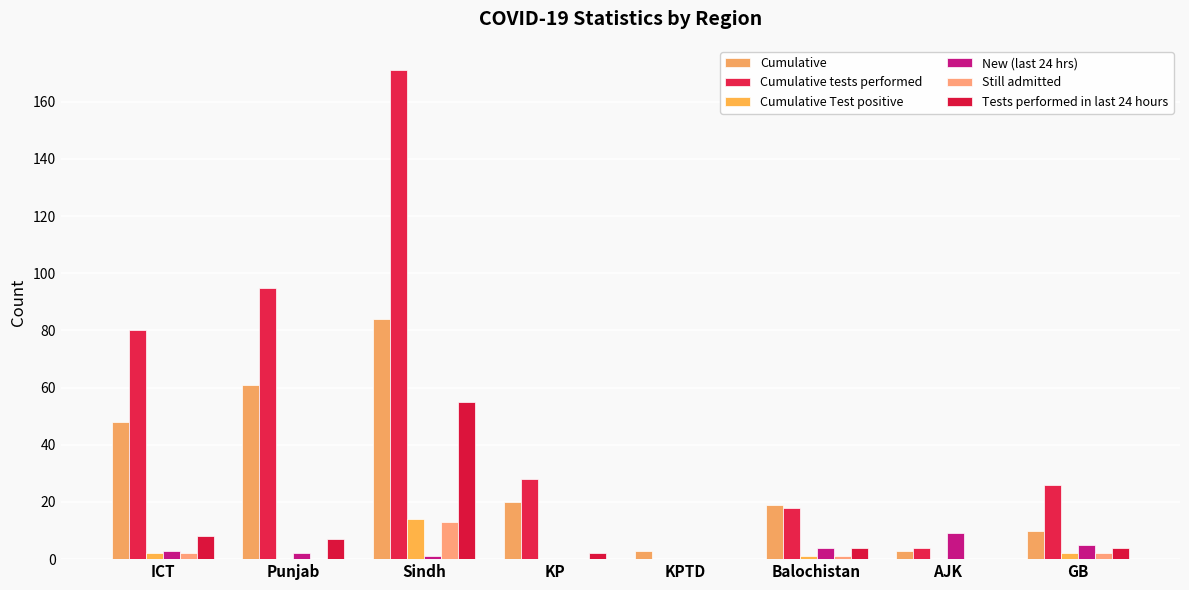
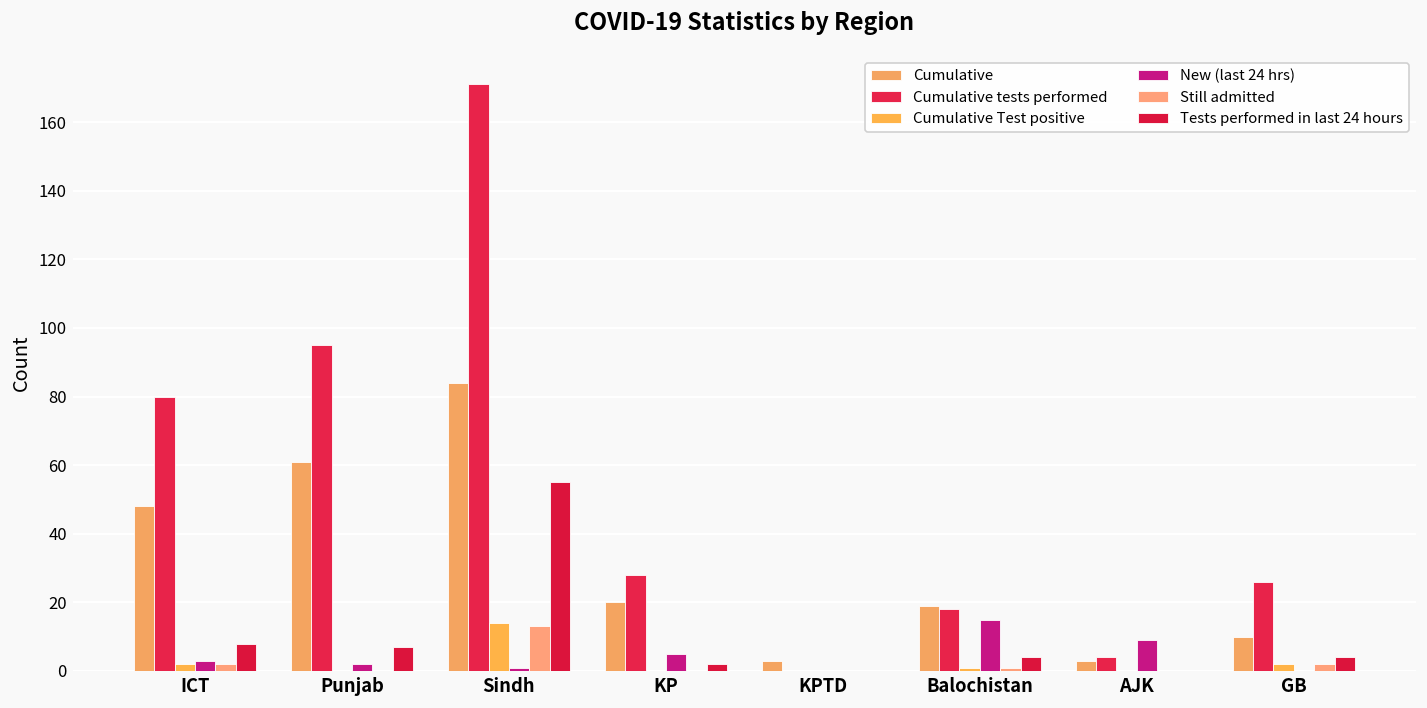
  {
    "New (last 24 hrs)": {
      "ICT": 3,
      "Punjab": 2,
      "Sindh": 1,
-     "KP": 0,
+     "KP": 5,
      "KPTD": 0,
-     "Balochistan": 4,
+     "Balochistan": 15,
      "AJK": 9,
-     "GB": 5
+     "GB": 0
    }
  }
